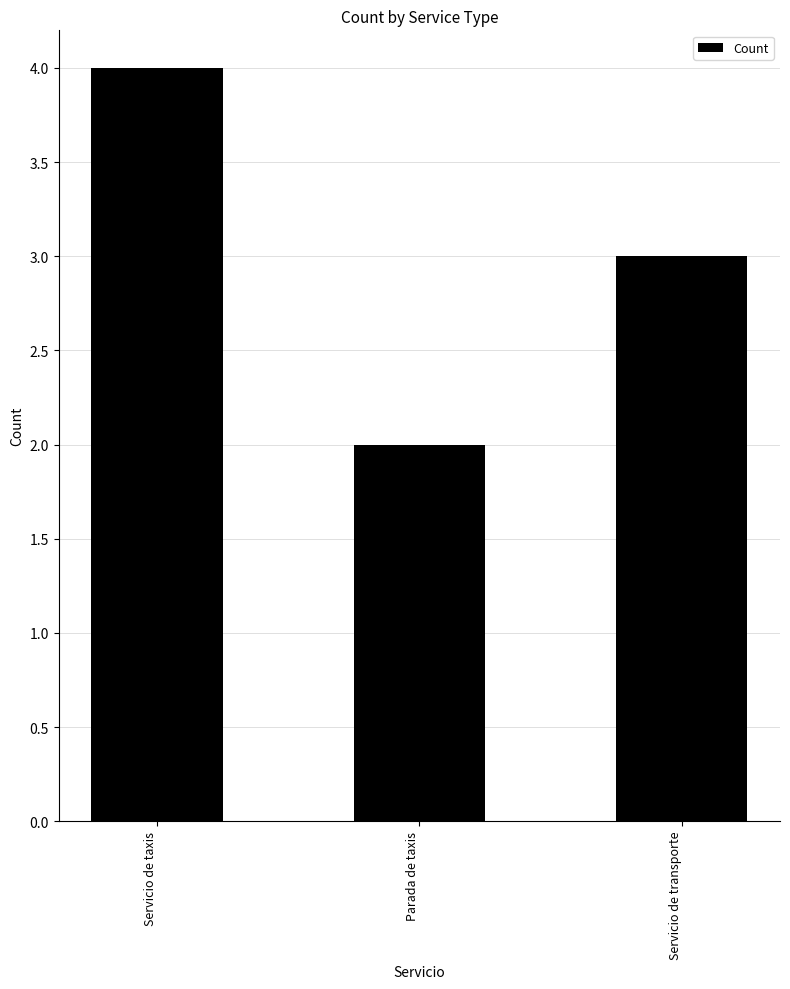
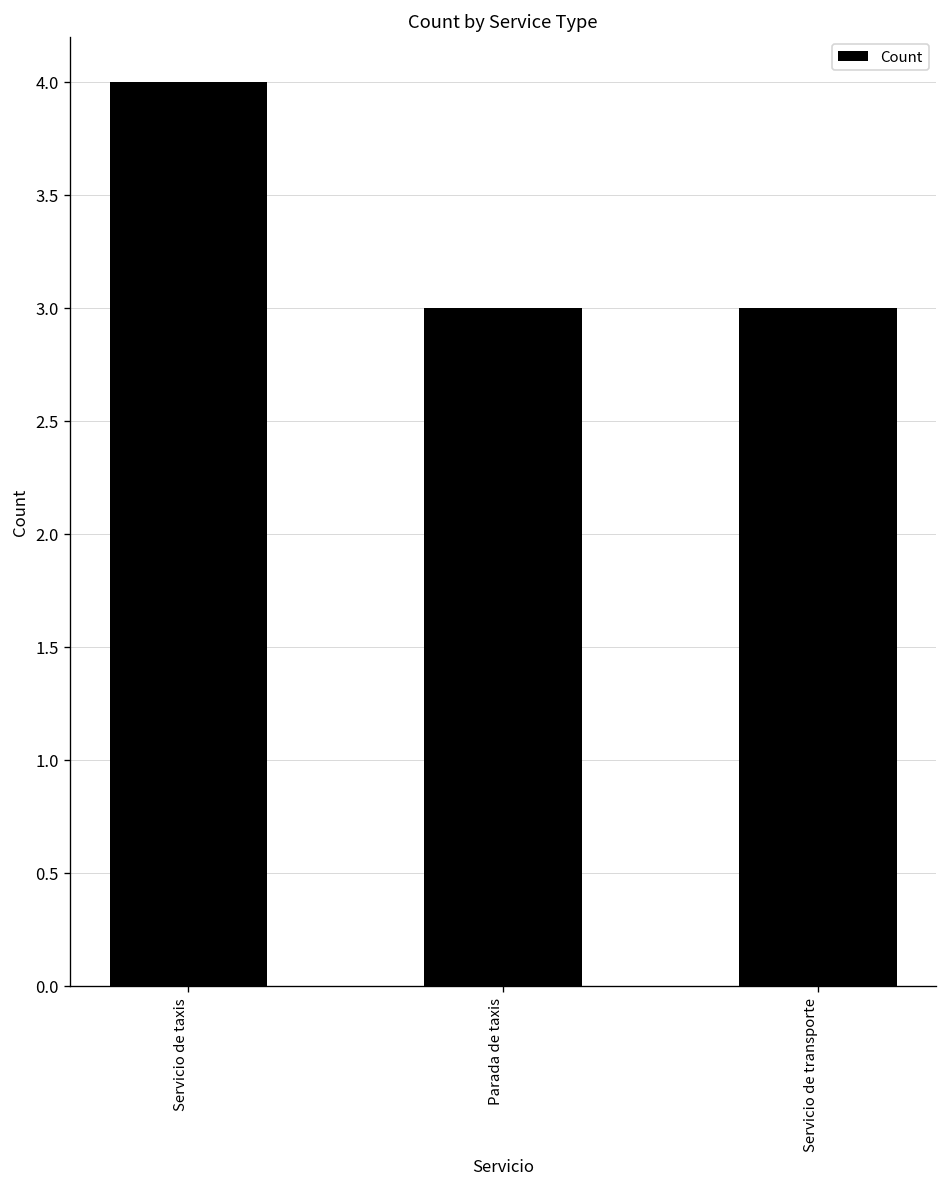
  {
    "Servicio de taxis": 4,
-   "Parada de taxis": 2,
+   "Parada de taxis": 3,
    "Servicio de transporte": 3
  }
